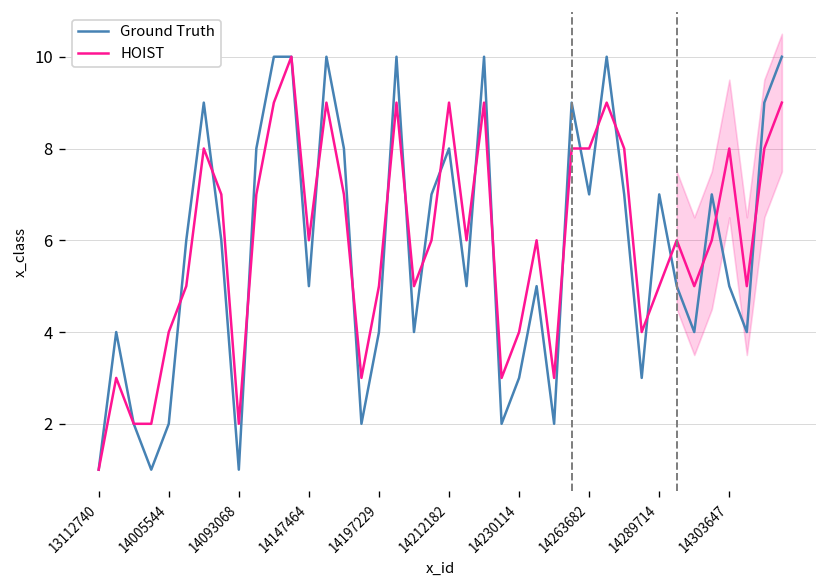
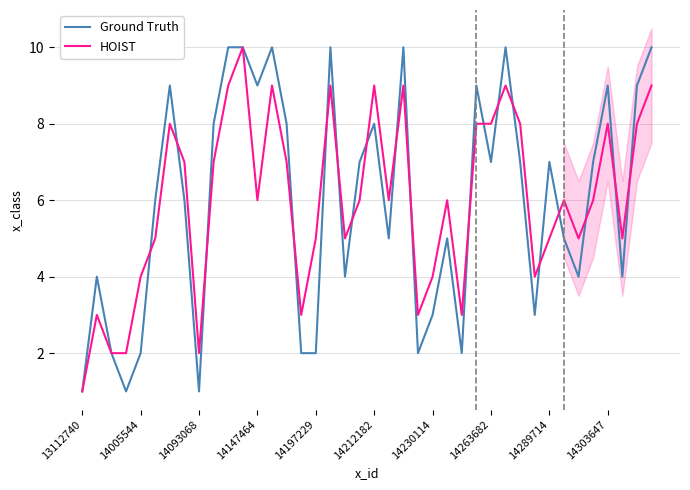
  {
    "Ground Truth": {
      "14005544": 2,
      "14093068": 1,
-     "14147464": 5,
-     "14197229": 4,
+     "14147464": 9,
+     "14197229": 2,
      "14212182": 8,
      "14230114": 3,
      "14263682": 7,
      "14289714": 7,
-     "14303647": 5
+     "14303647": 9
    }
  }
